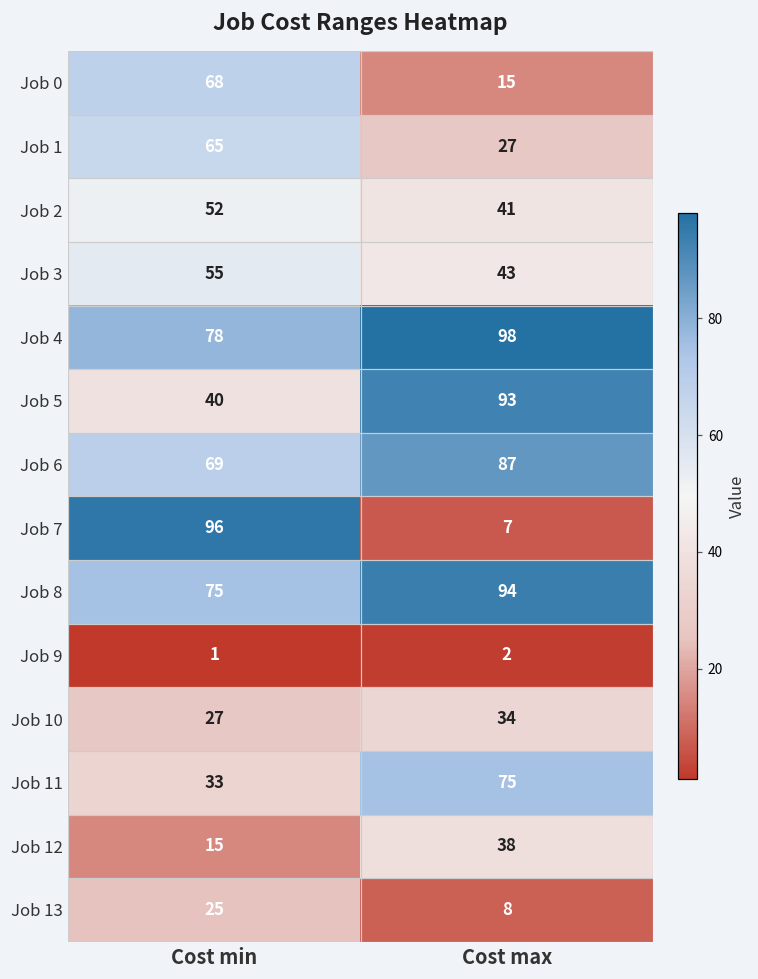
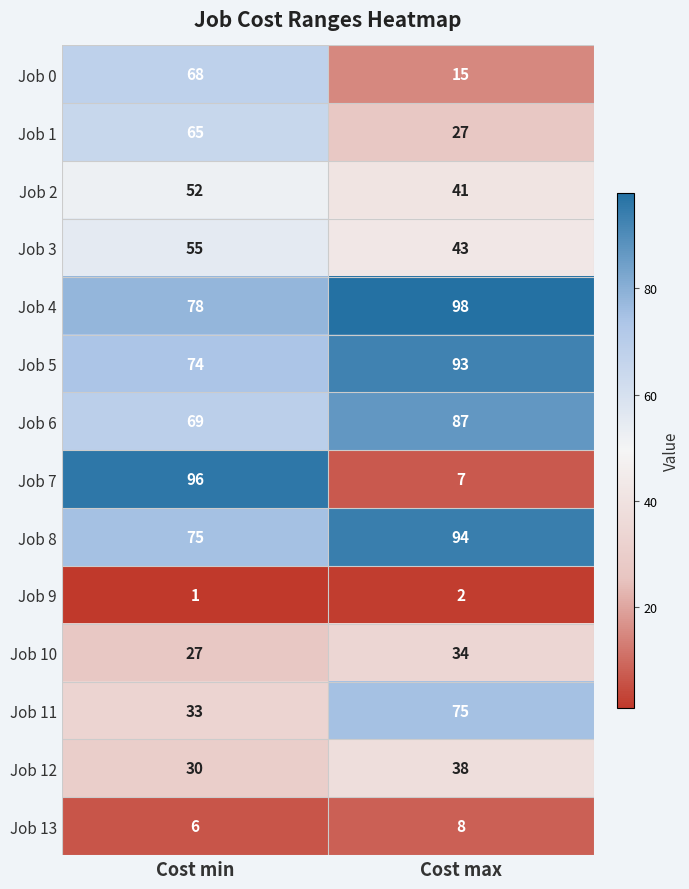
  {
    "Job 0": {
      "Cost min": 68,
      "Cost max": 15
    },
    "Job 1": {
      "Cost min": 65,
      "Cost max": 27
    },
    "Job 2": {
      "Cost min": 52,
      "Cost max": 41
    },
    "Job 3": {
      "Cost min": 55,
      "Cost max": 43
    },
    "Job 4": {
      "Cost min": 78,
      "Cost max": 98
    },
    "Job 5": {
-     "Cost min": 40,
+     "Cost min": 74,
      "Cost max": 93
    },
    "Job 6": {
      "Cost min": 69,
      "Cost max": 87
    },
    "Job 7": {
      "Cost min": 96,
      "Cost max": 7
    },
    "Job 8": {
      "Cost min": 75,
      "Cost max": 94
    },
    "Job 9": {
      "Cost min": 1,
      "Cost max": 2
    },
    "Job 10": {
      "Cost min": 27,
      "Cost max": 34
    },
    "Job 11": {
      "Cost min": 33,
      "Cost max": 75
    },
    "Job 12": {
-     "Cost min": 15,
+     "Cost min": 30,
      "Cost max": 38
    },
    "Job 13": {
-     "Cost min": 25,
+     "Cost min": 6,
      "Cost max": 8
    }
  }
